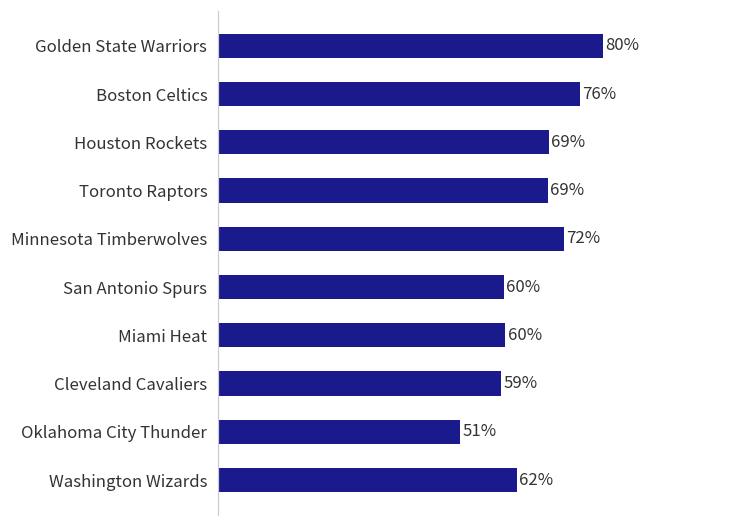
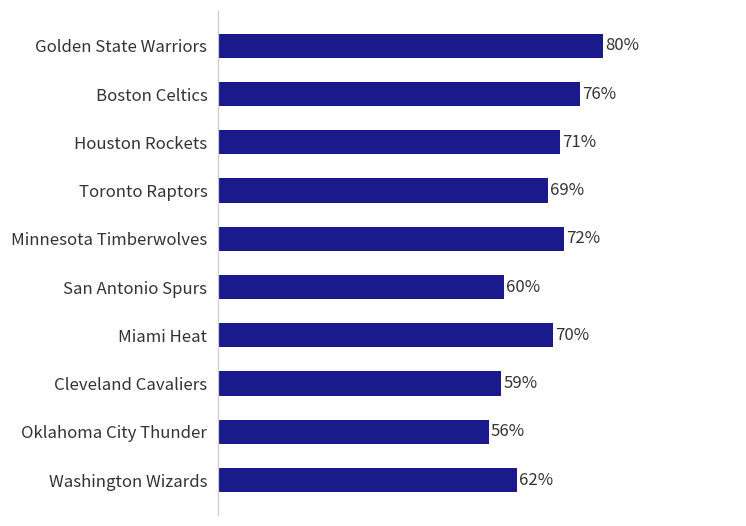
  {
    "Golden State Warriors": "80%",
    "Boston Celtics": "76%",
-   "Houston Rockets": "69%",
+   "Houston Rockets": "71%",
    "Toronto Raptors": "69%",
    "Minnesota Timberwolves": "72%",
    "San Antonio Spurs": "60%",
-   "Miami Heat": "60%",
+   "Miami Heat": "70%",
    "Cleveland Cavaliers": "59%",
-   "Oklahoma City Thunder": "51%",
+   "Oklahoma City Thunder": "56%",
    "Washington Wizards": "62%"
  }
